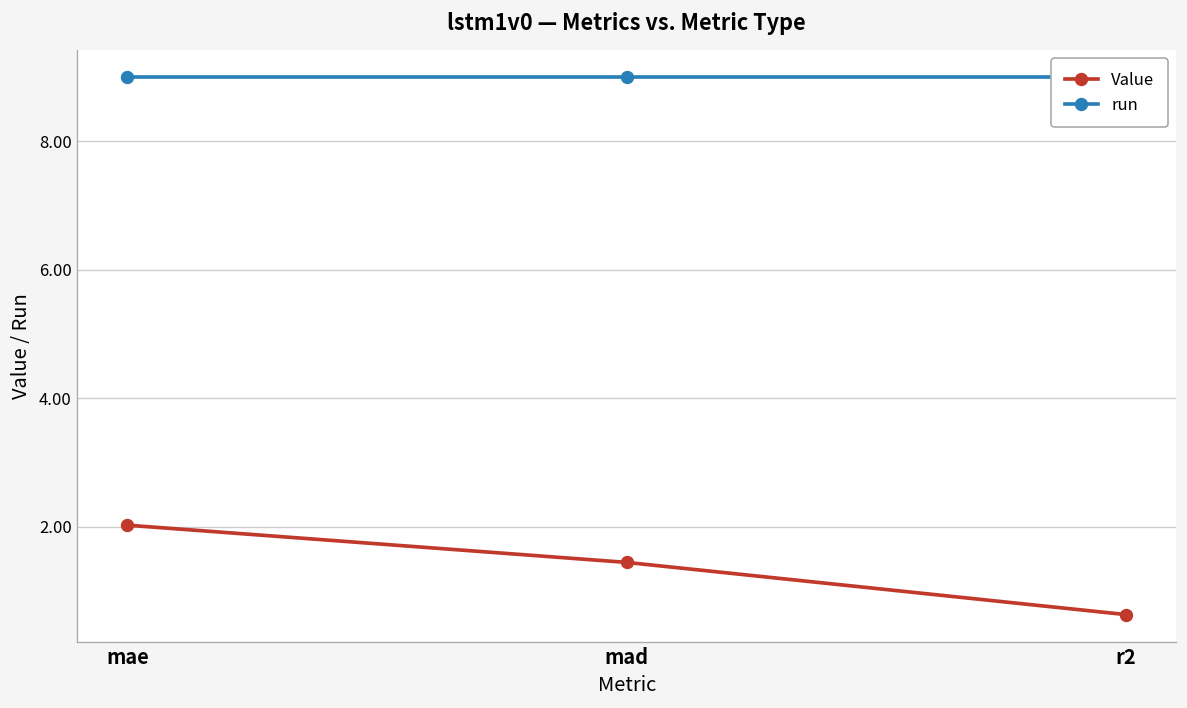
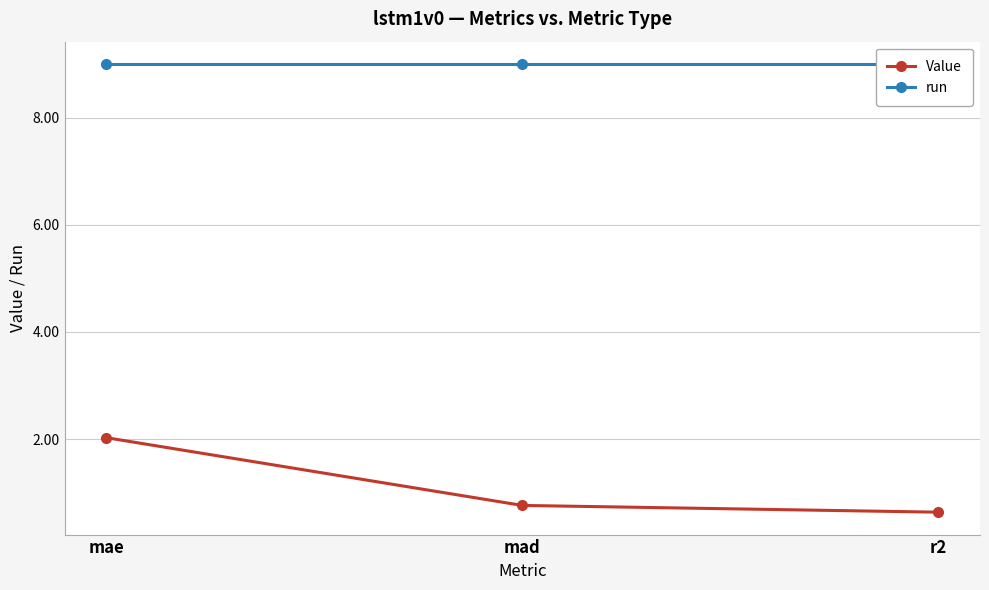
  {
    "Value": {
      "mae": 2.0,
-     "mad": 1.4,
+     "mad": 0.8,
      "r2": 0.6
    },
    "run": {
      "mae": 9.0,
      "mad": 9.0
    }
  }
